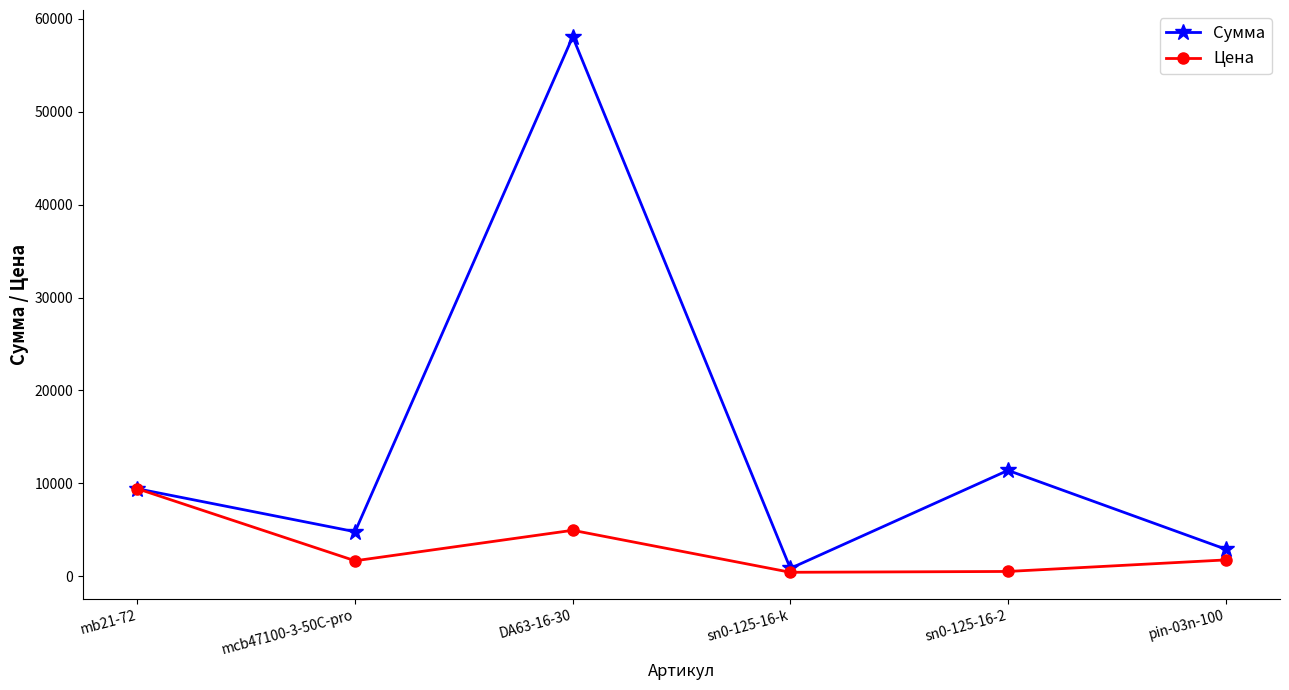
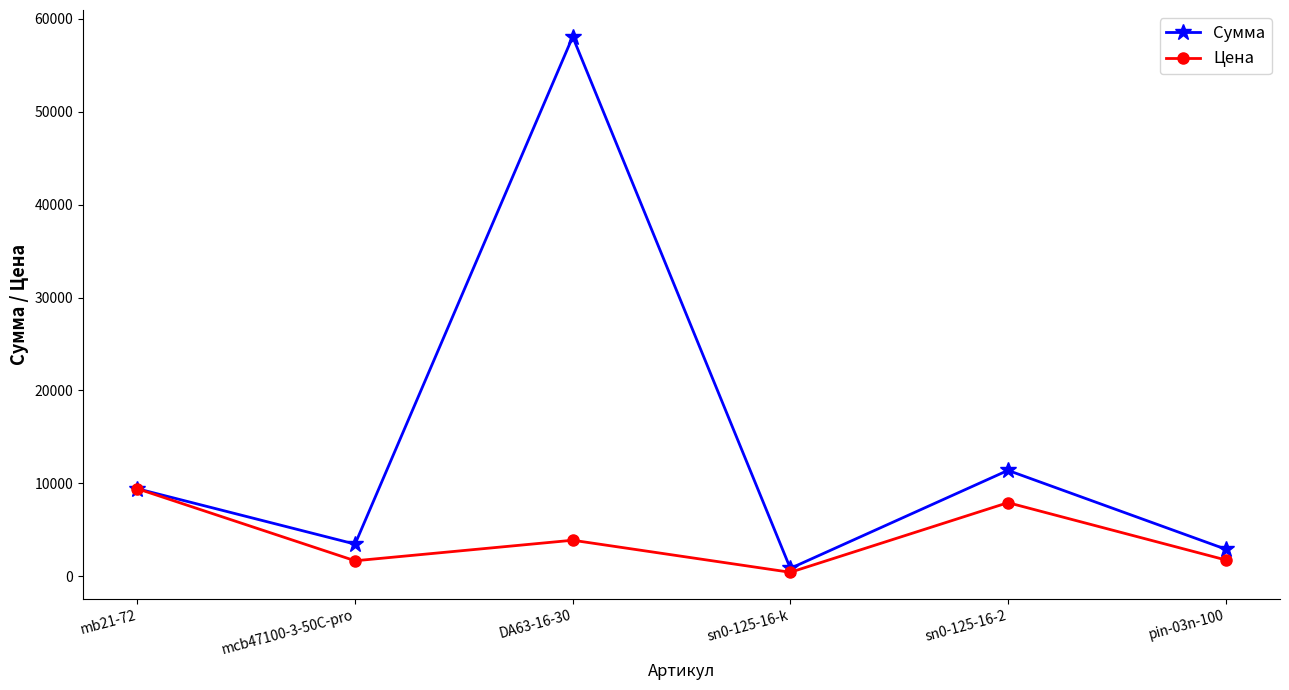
  {
    "Сумма": {
-     "mcb47100-3-50C-pro": 5000,
+     "mcb47100-3-50C-pro": 3000,
      "DA63-16-30": 58000,
      "sn0-125-16-k": 1000,
      "sn0-125-16-2": 11000,
      "pin-03n-100": 3000
    },
    "Цена": {
      "mcb47100-3-50C-pro": 2000,
-     "DA63-16-30": 5000,
+     "DA63-16-30": 4000,
      "sn0-125-16-k": 0,
-     "sn0-125-16-2": 1000,
+     "sn0-125-16-2": 8000,
      "pin-03n-100": 2000
    }
  }
